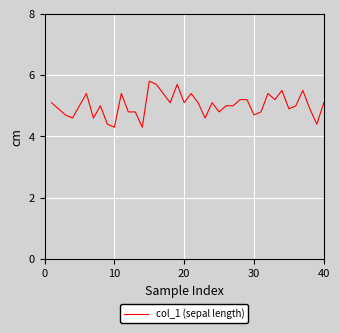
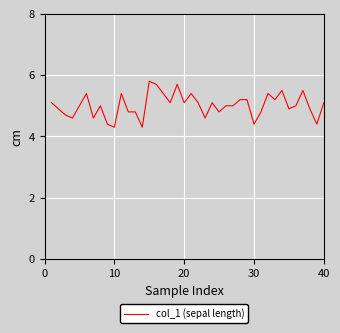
  {
    "10": 4.3,
    "20": 5.1,
-   "30": 4.7,
+   "30": 4.4,
    "40": 5.1
  }
